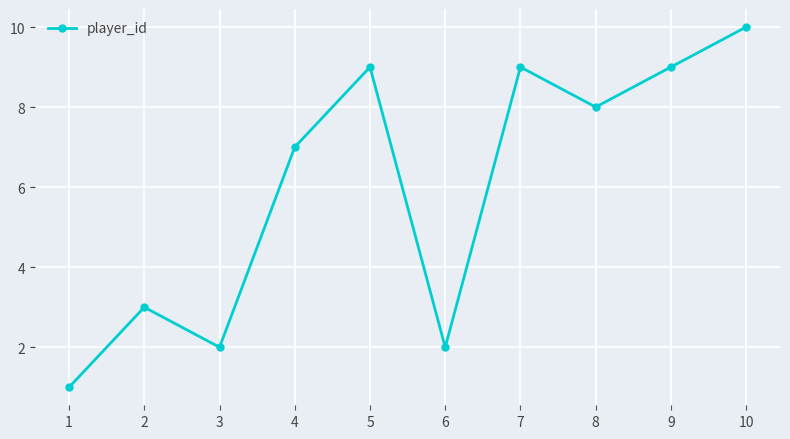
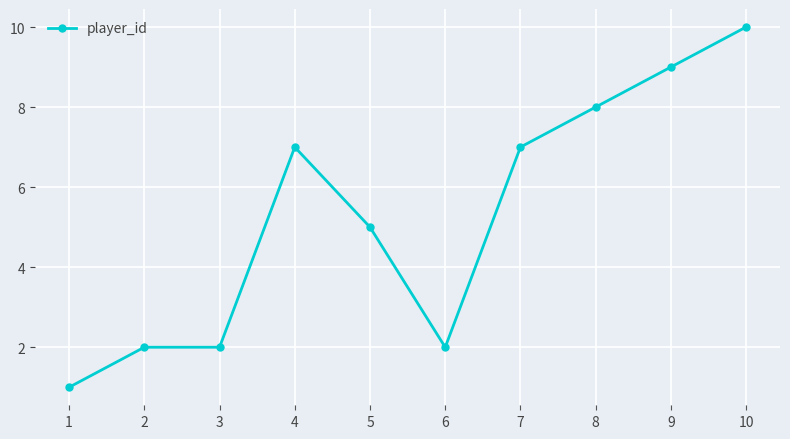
  {
    "1": 1,
-   "2": 3,
+   "2": 2,
    "3": 2,
    "4": 7,
-   "5": 9,
+   "5": 5,
    "6": 2,
-   "7": 9,
+   "7": 7,
    "8": 8,
    "9": 9,
    "10": 10
  }
